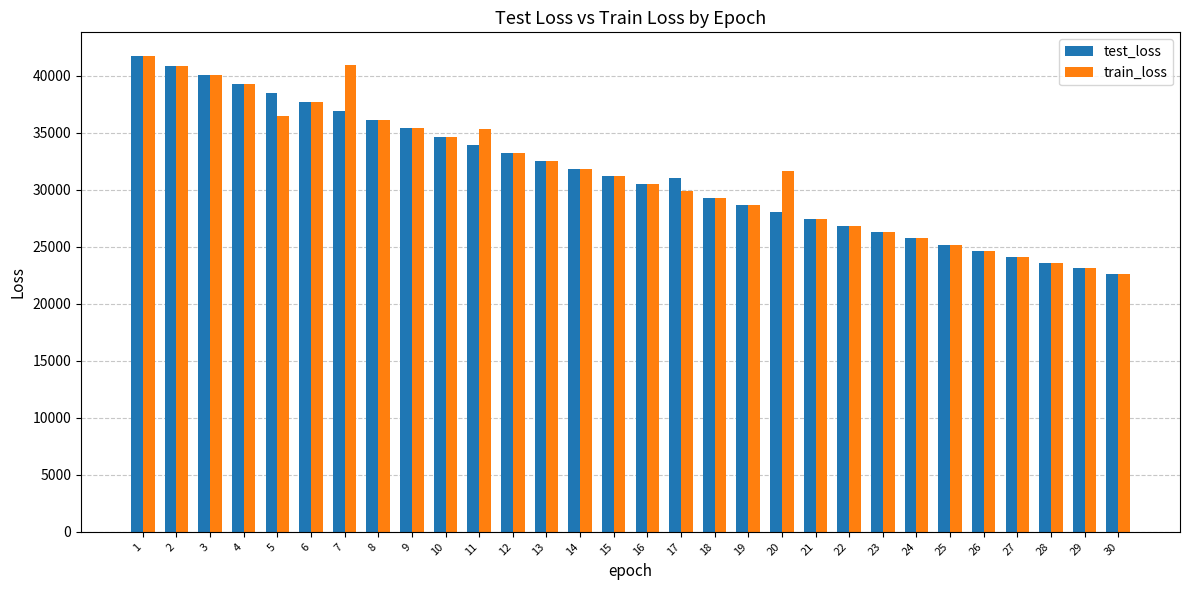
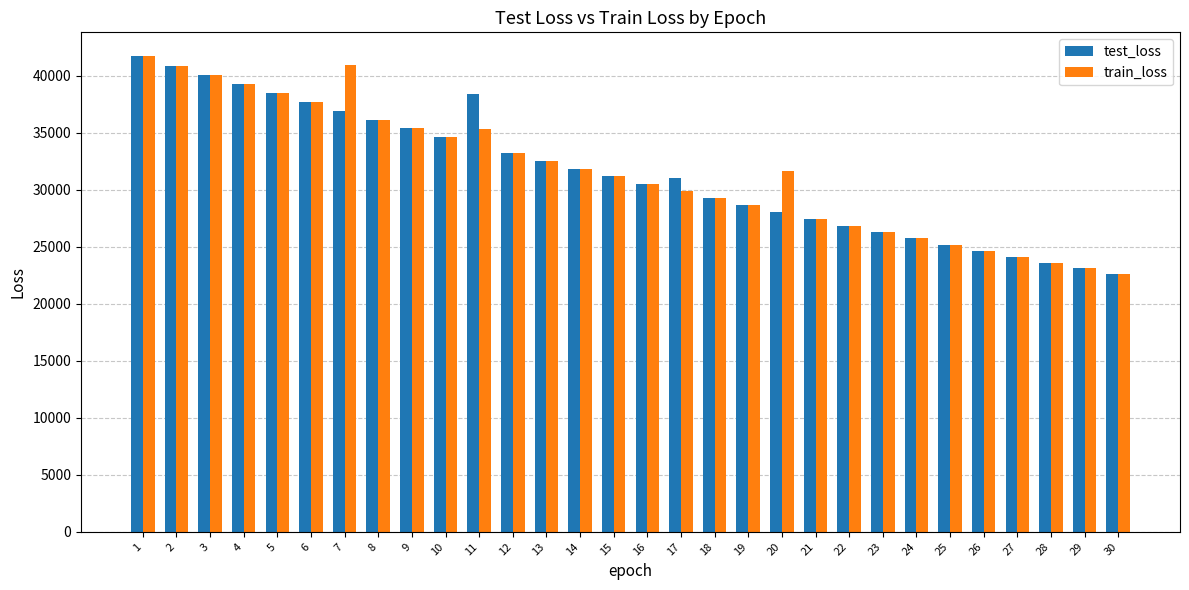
  {
    "test_loss": {
      "1": 41700,
      "2": 40900,
      "3": 40100,
      "4": 39200,
      "5": 38400,
      "6": 37700,
      "7": 36900,
      "8": 36100,
      "9": 35400,
      "10": 34600,
-     "11": 33900,
+     "11": 38300,
      "12": 33200,
      "13": 32500,
      "14": 31800,
      "15": 31200,
      "16": 30500,
      "17": 31000,
      "18": 29300,
      "19": 28600,
      "20": 28000,
      "21": 27400,
      "22": 26900,
      "23": 26300,
      "24": 25700,
      "25": 25200,
      "26": 24600,
      "27": 24100,
      "28": 23600,
      "29": 23100,
      "30": 22600
    },
    "train_loss": {
      "1": 41700,
      "2": 40900,
      "3": 40100,
      "4": 39300,
-     "5": 36500,
+     "5": 38500,
      "6": 37700,
      "7": 40900,
      "8": 36100,
      "9": 35400,
      "10": 34600,
      "11": 35300,
      "12": 33200,
      "13": 32500,
      "14": 31800,
      "15": 31200,
      "16": 30500,
      "17": 29900,
      "18": 29300,
      "19": 28600,
      "20": 31600,
      "21": 27400,
      "22": 26900,
      "23": 26300,
      "24": 25700,
      "25": 25200,
      "26": 24600,
      "27": 24100,
      "28": 23600,
      "29": 23100,
      "30": 22600
    }
  }
